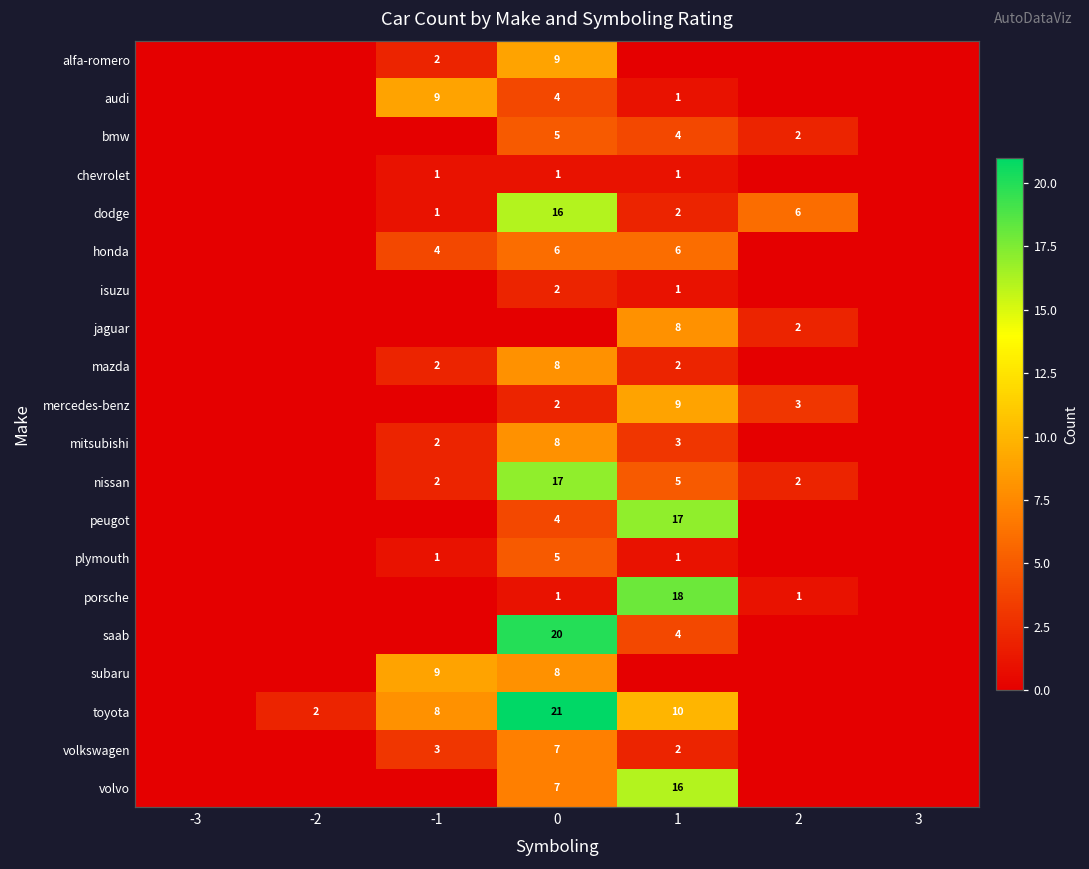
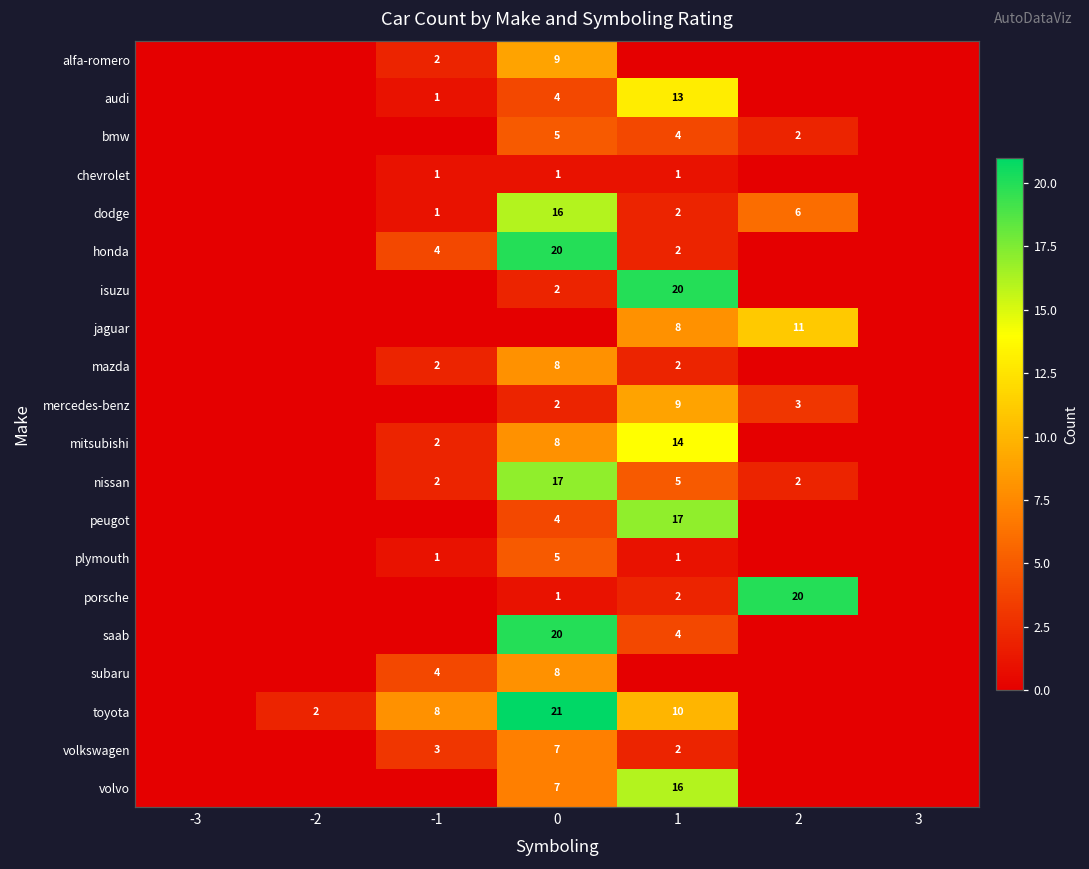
  {
    "alfa-romero": {
      "-1": 2,
      "0": 9
    },
    "audi": {
-     "-1": 9,
+     "-1": 1,
      "0": 4,
-     "1": 1
+     "1": 13
    },
    "bmw": {
      "0": 5,
      "1": 4,
      "2": 2
    },
    "chevrolet": {
      "-1": 1,
      "0": 1,
      "1": 1
    },
    "dodge": {
      "-1": 1,
      "0": 16,
      "1": 2,
      "2": 6
    },
    "honda": {
      "-1": 4,
-     "0": 6,
-     "1": 6
+     "0": 20,
+     "1": 2
    },
    "isuzu": {
      "0": 2,
-     "1": 1
+     "1": 20
    },
    "jaguar": {
      "1": 8,
-     "2": 2
+     "2": 11
    },
    "mazda": {
      "-1": 2,
      "0": 8,
      "1": 2
    },
    "mercedes-benz": {
      "0": 2,
      "1": 9,
      "2": 3
    },
    "mitsubishi": {
      "-1": 2,
      "0": 8,
-     "1": 3
+     "1": 14
    },
    "nissan": {
      "-1": 2,
      "0": 17,
      "1": 5,
      "2": 2
    },
    "peugot": {
      "0": 4,
      "1": 17
    },
    "plymouth": {
      "-1": 1,
      "0": 5,
      "1": 1
    },
    "porsche": {
      "0": 1,
-     "1": 18,
-     "2": 1
+     "1": 2,
+     "2": 20
    },
    "saab": {
      "0": 20,
      "1": 4
    },
    "subaru": {
-     "-1": 9,
+     "-1": 4,
      "0": 8
    },
    "toyota": {
      "-2": 2,
      "-1": 8,
      "0": 21,
      "1": 10
    },
    "volkswagen": {
      "-1": 3,
      "0": 7,
      "1": 2
    },
    "volvo": {
      "0": 7,
      "1": 16
    }
  }
